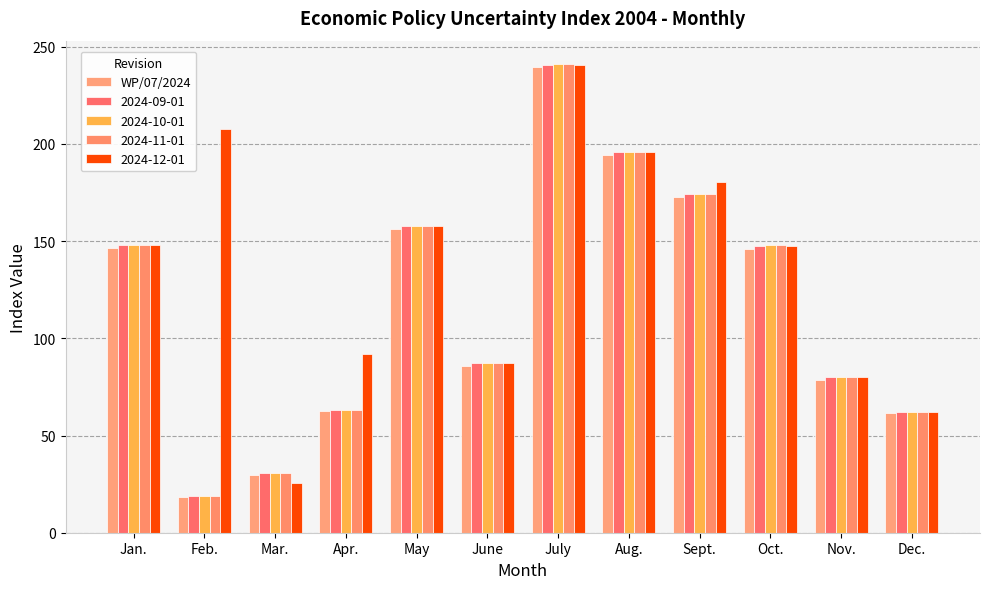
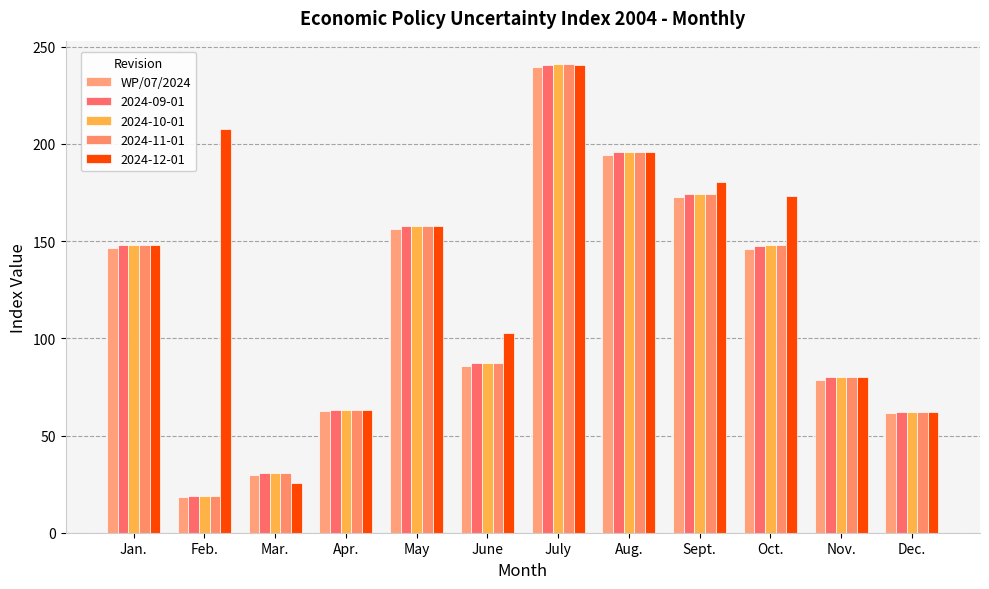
  {
    "2024-12-01": {
      "Jan.": 148,
      "Feb.": 208,
      "Mar.": 26,
-     "Apr.": 92,
+     "Apr.": 63,
      "May": 158,
-     "June": 87,
+     "June": 103,
      "July": 241,
      "Aug.": 196,
      "Sept.": 181,
-     "Oct.": 148,
+     "Oct.": 173,
      "Nov.": 80,
      "Dec.": 62
    }
  }
